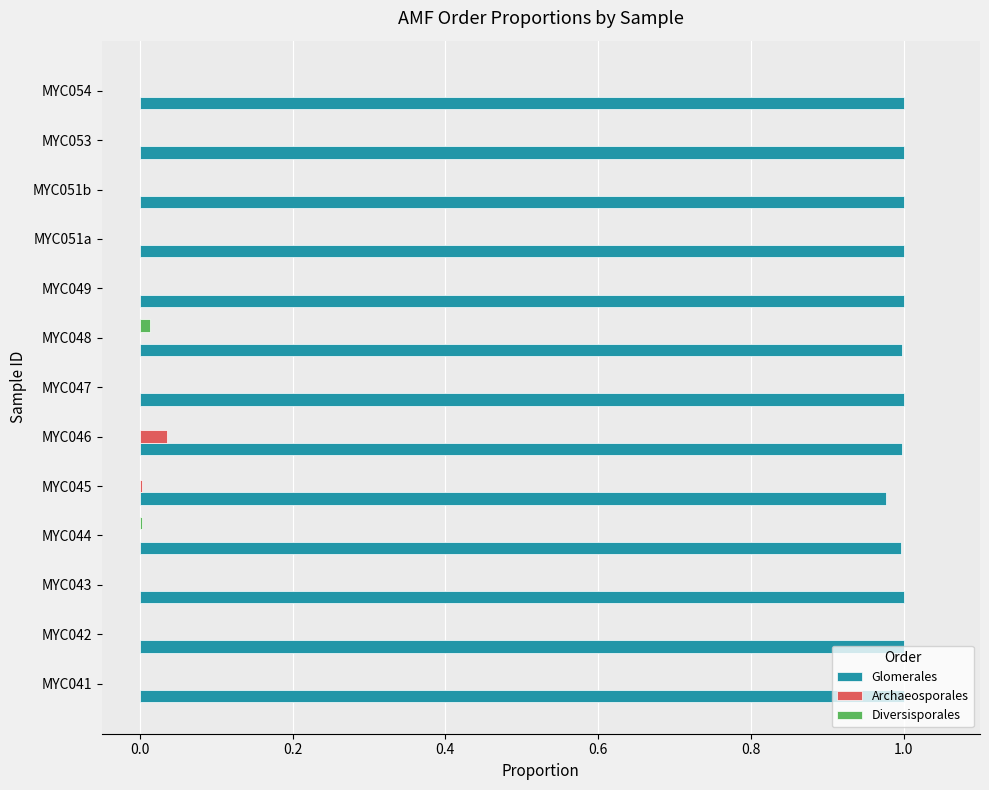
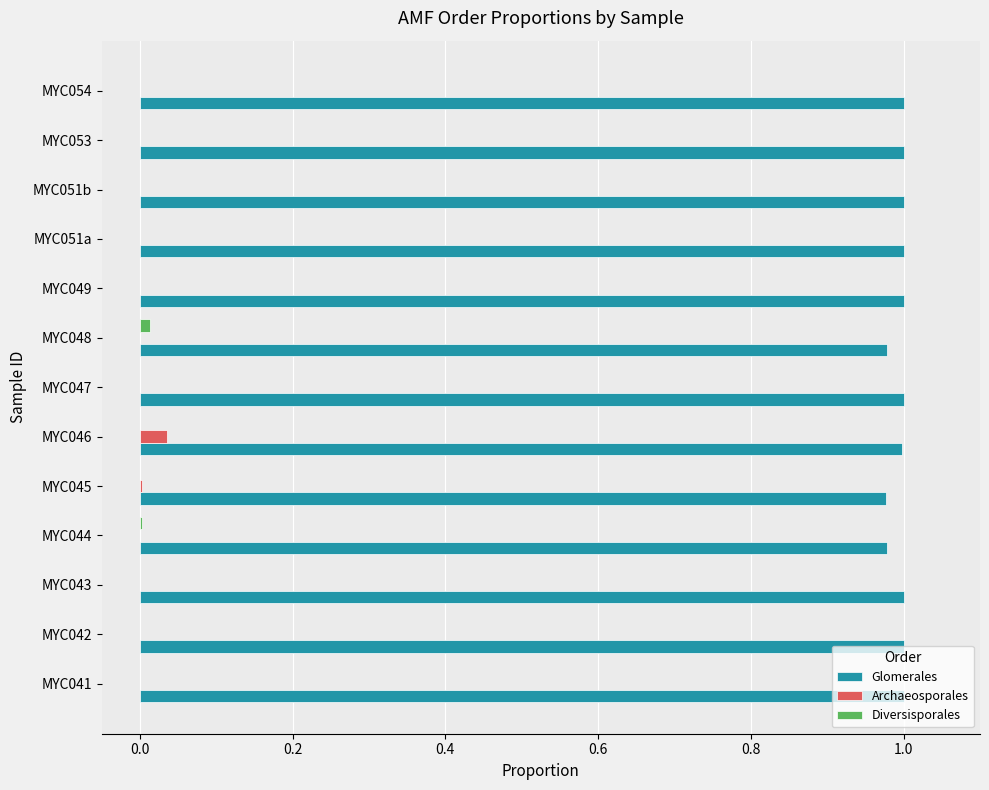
  {
    "Glomerales": {
      "MYC054": 1.00,
      "MYC053": 1.00,
      "MYC051b": 1.00,
      "MYC051a": 1.00,
      "MYC049": 1.00,
-     "MYC048": 1.00,
+     "MYC048": 0.98,
      "MYC047": 1.00,
      "MYC046": 1.00,
      "MYC045": 0.98,
-     "MYC044": 1.00,
+     "MYC044": 0.98,
      "MYC043": 1.00
    },
    "Archaeosporales": {
      "MYC054": 0.00,
      "MYC053": 0.00,
      "MYC051b": 0.00,
      "MYC051a": 0.00,
      "MYC049": 0.00,
      "MYC048": 0.00,
      "MYC047": 0.00,
      "MYC046": 0.04,
      "MYC045": 0.00,
      "MYC044": 0.00,
      "MYC043": 0.00,
      "MYC042": 0.00,
      "MYC041": 0.00
    },
    "Diversisporales": {
      "MYC054": 0.00,
      "MYC053": 0.00,
      "MYC051b": 0.00,
      "MYC051a": 0.00,
      "MYC049": 0.00,
      "MYC048": 0.01,
      "MYC047": 0.00,
      "MYC046": 0.00,
      "MYC045": 0.00,
      "MYC044": 0.00,
      "MYC043": 0.00,
      "MYC042": 0.00,
      "MYC041": 0.00
    }
  }
